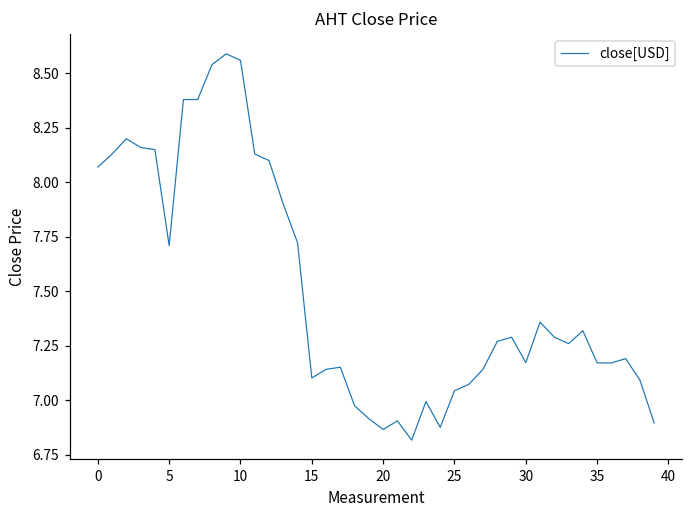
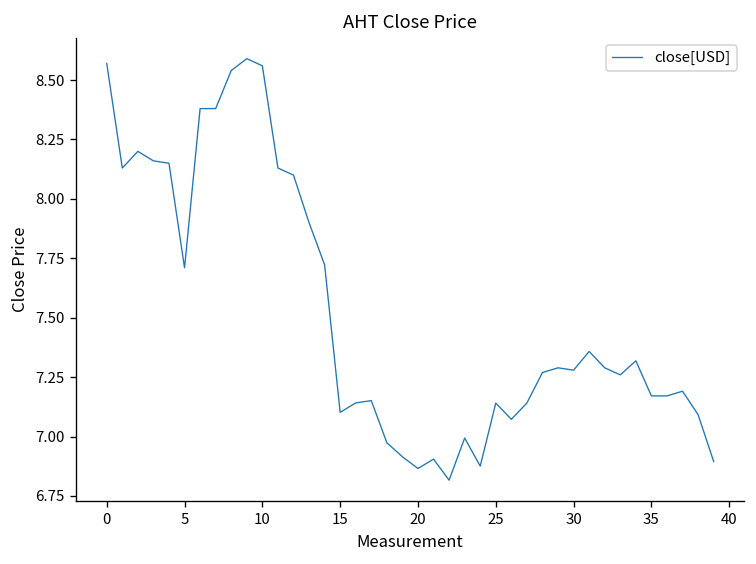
  {
-   "0": 8.07,
+   "0": 8.57,
    "5": 7.71,
    "10": 8.56,
    "15": 7.10,
    "20": 6.87,
-   "25": 7.04,
-   "30": 7.17,
+   "25": 7.14,
+   "30": 7.28,
    "35": 7.17
  }
